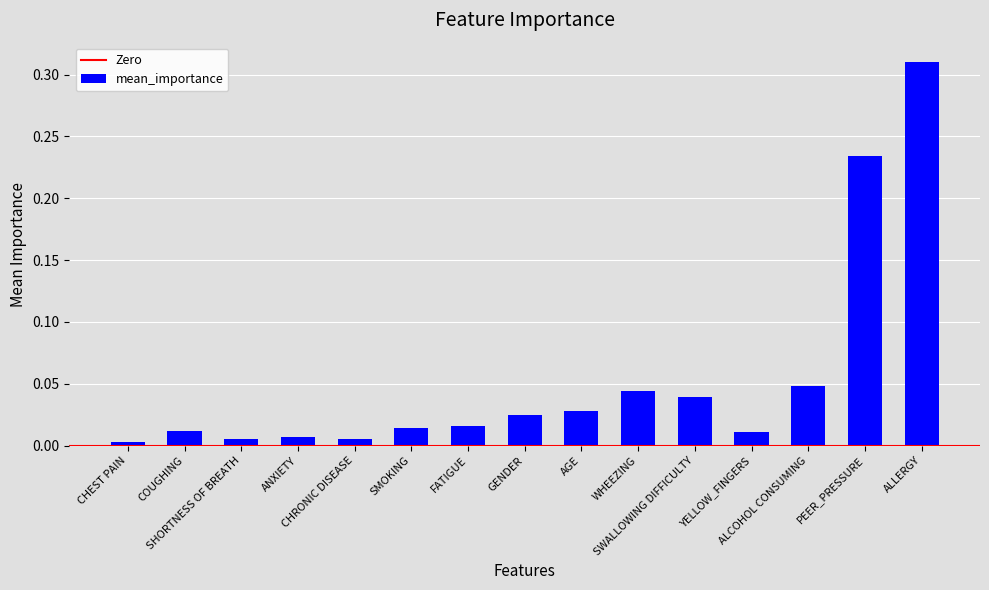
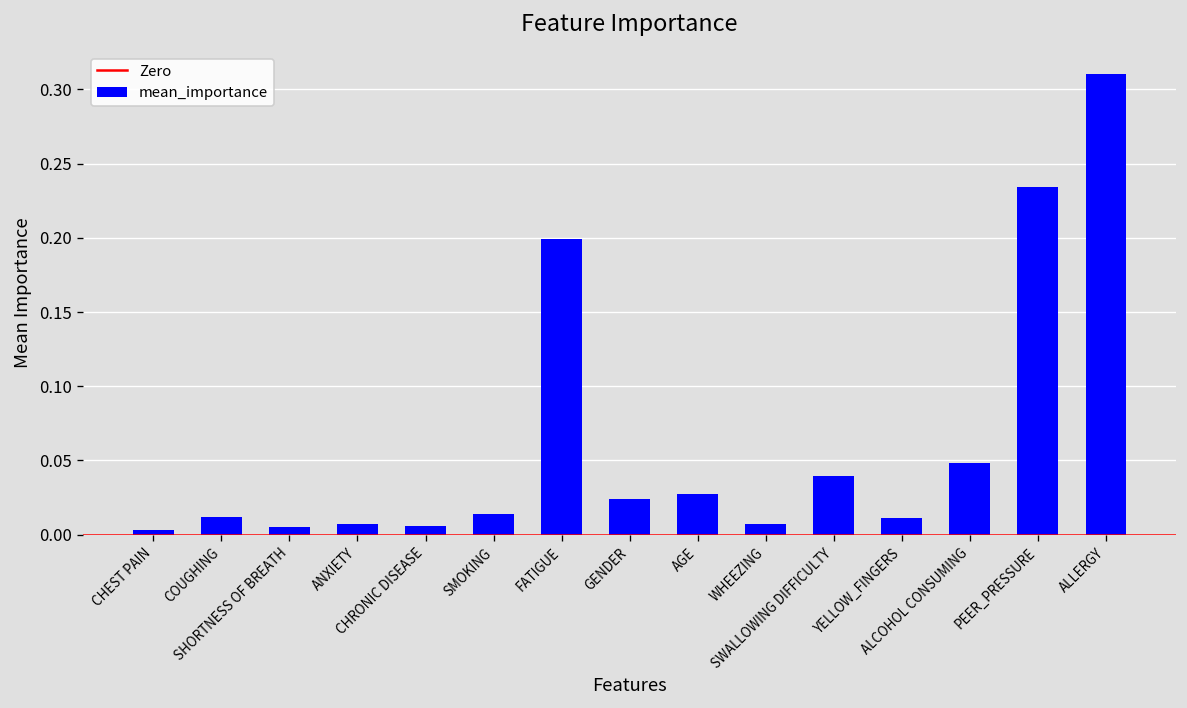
  {
    "CHEST PAIN": 0.003,
    "COUGHING": 0.012,
    "SHORTNESS OF BREATH": 0.005,
    "ANXIETY": 0.007,
    "CHRONIC DISEASE": 0.006,
    "SMOKING": 0.014,
-   "FATIGUE": 0.016,
+   "FATIGUE": 0.199,
    "GENDER": 0.024,
    "AGE": 0.028,
-   "WHEEZING": 0.044,
+   "WHEEZING": 0.007,
    "SWALLOWING DIFFICULTY": 0.039,
    "YELLOW_FINGERS": 0.011,
    "ALCOHOL CONSUMING": 0.048,
    "PEER_PRESSURE": 0.234,
    "ALLERGY": 0.310
  }
